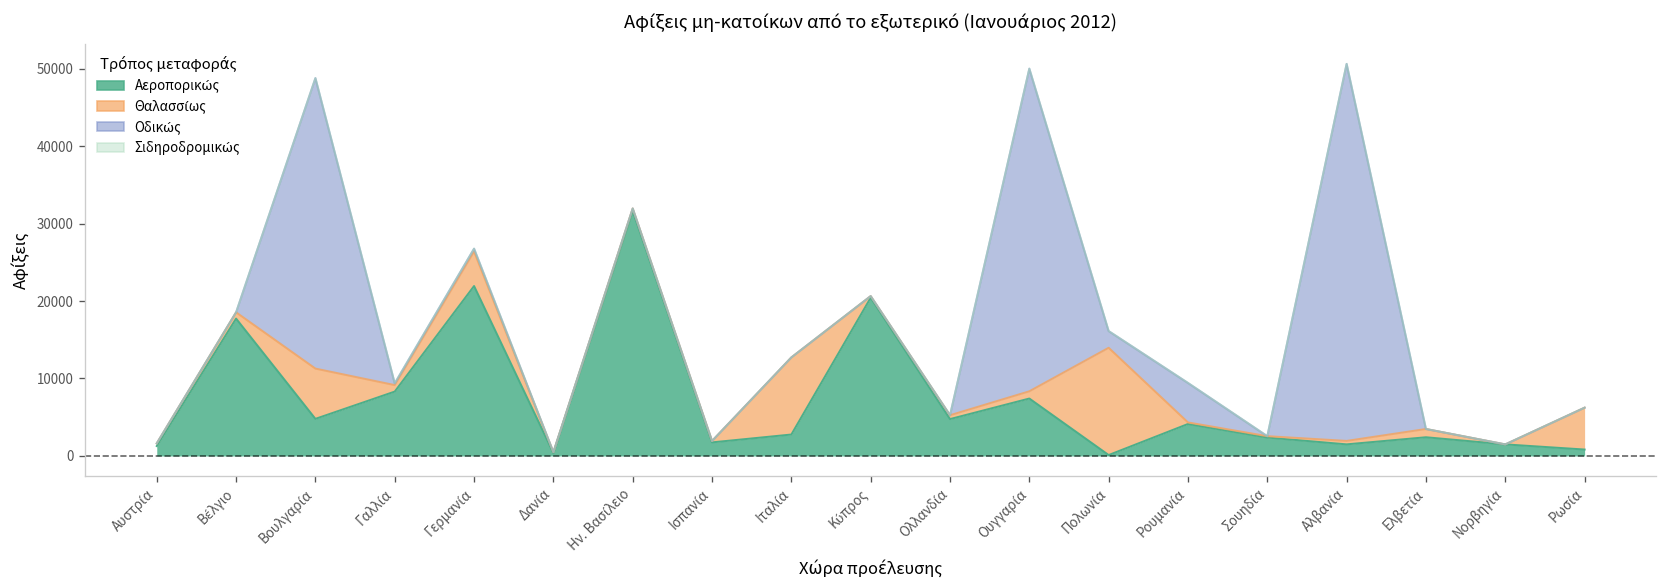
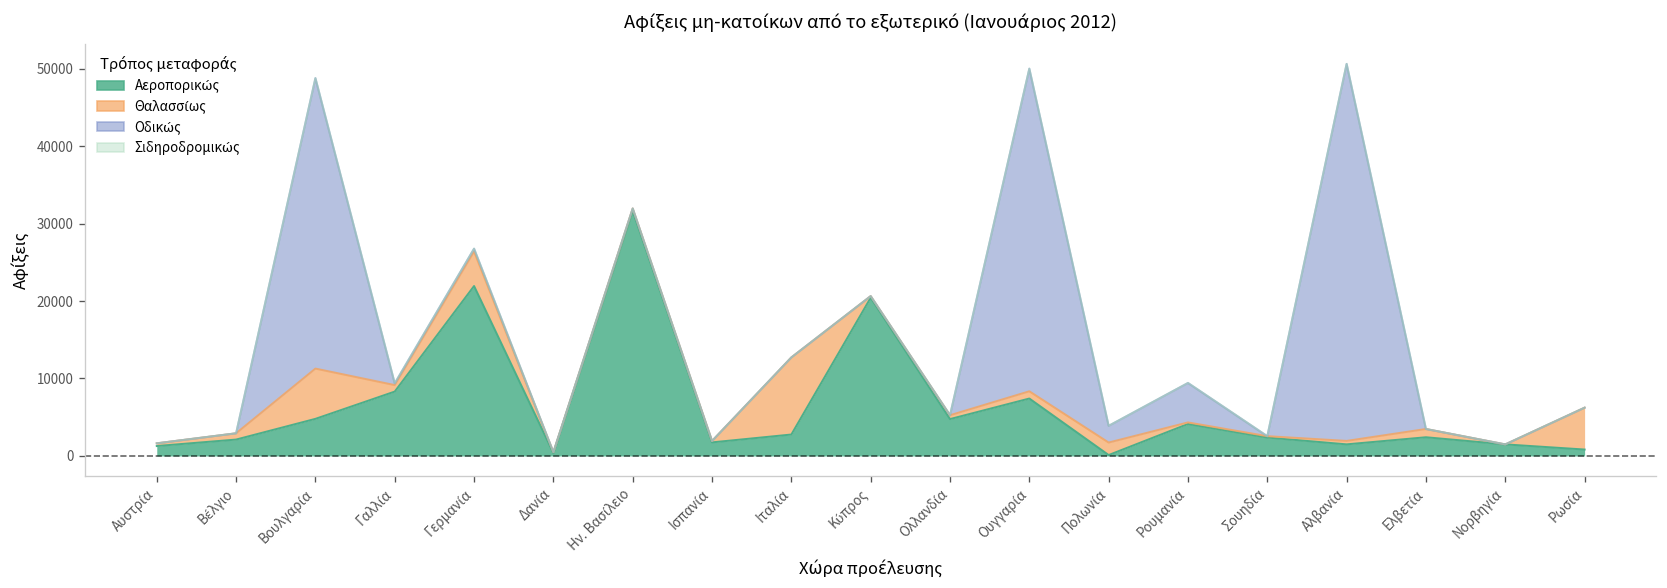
  {
    "Αεροπορικώς": {
-     "Βέλγιο": 18000,
+     "Βέλγιο": 2000,
      "Βουλγαρία": 5000,
      "Γαλλία": 8000,
      "Γερμανία": 22000,
      "Ιταλία": 3000,
      "Ολλανδία": 5000,
      "Ουγγαρία": 7000,
      "Πολωνία": 0,
      "Αλβανία": 1000,
      "Ελβετία": 2000,
      "Ρωσία": 1000
    },
    "Θαλασσίως": {
      "Βουλγαρία": 6000,
      "Ουγγαρία": 1000,
-     "Πολωνία": 14000,
+     "Πολωνία": 2000,
      "Αλβανία": 0
    }
  }
